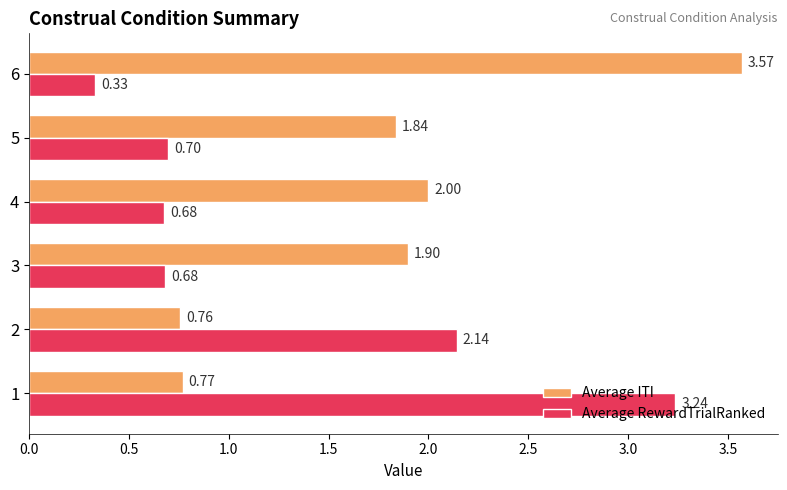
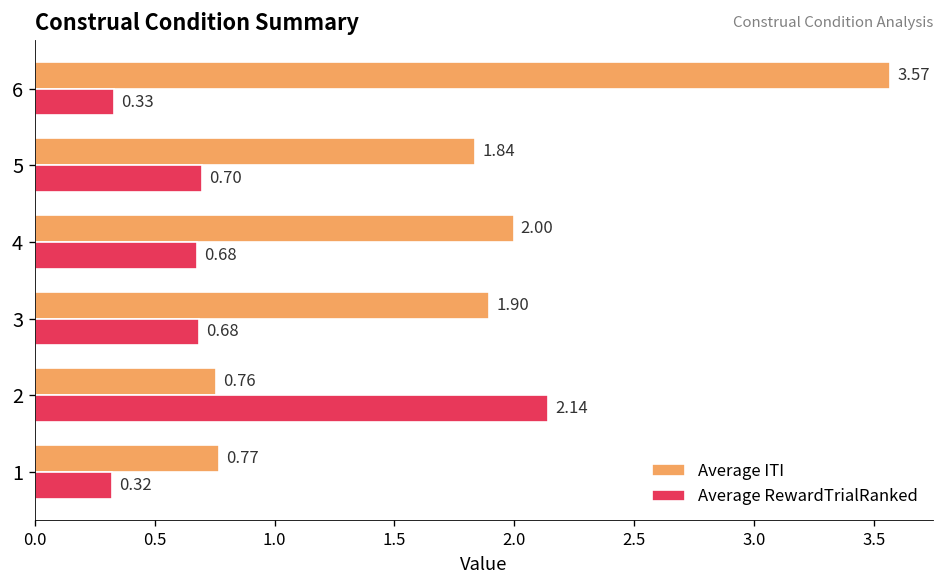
  {
    "Average ITI": {
      "6": 3.57,
      "5": 1.84,
      "4": 2.00,
      "3": 1.90,
      "2": 0.76,
      "1": 0.77
    },
    "Average RewardTrialRanked": {
      "6": 0.33,
      "5": 0.70,
      "4": 0.68,
      "3": 0.68,
      "2": 2.14,
-     "1": 3.24
+     "1": 0.32
    }
  }
